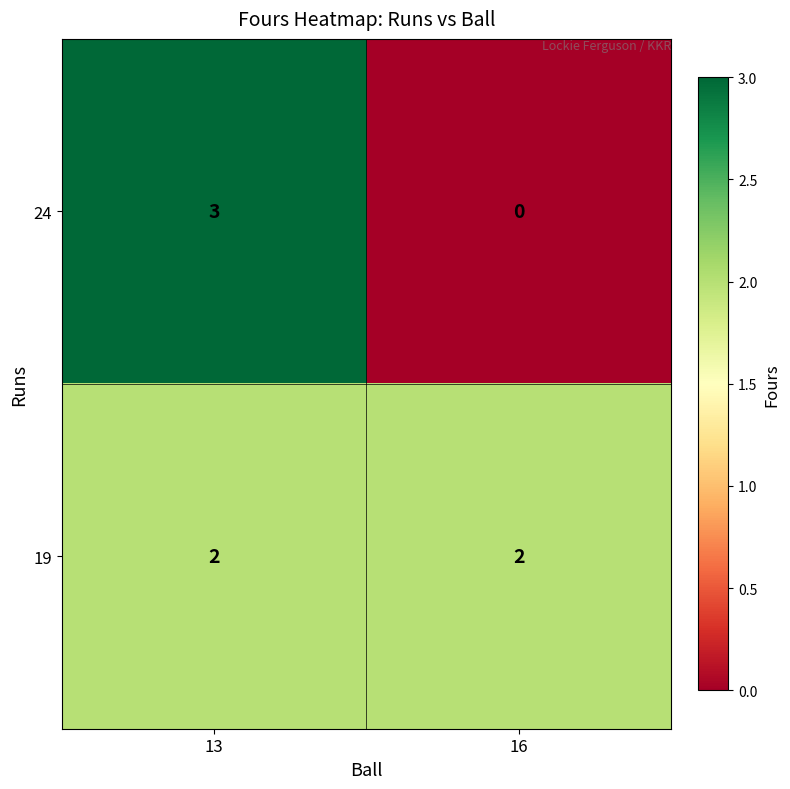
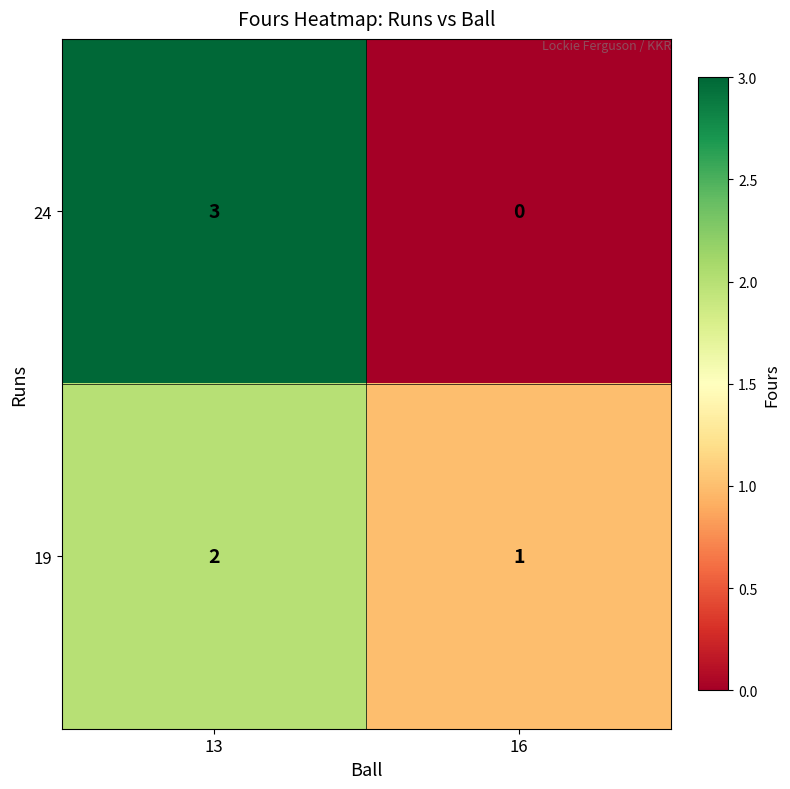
  {
    "24": {
      "13": 3
    },
    "19": {
      "13": 2,
-     "16": 2
+     "16": 1
    }
  }
